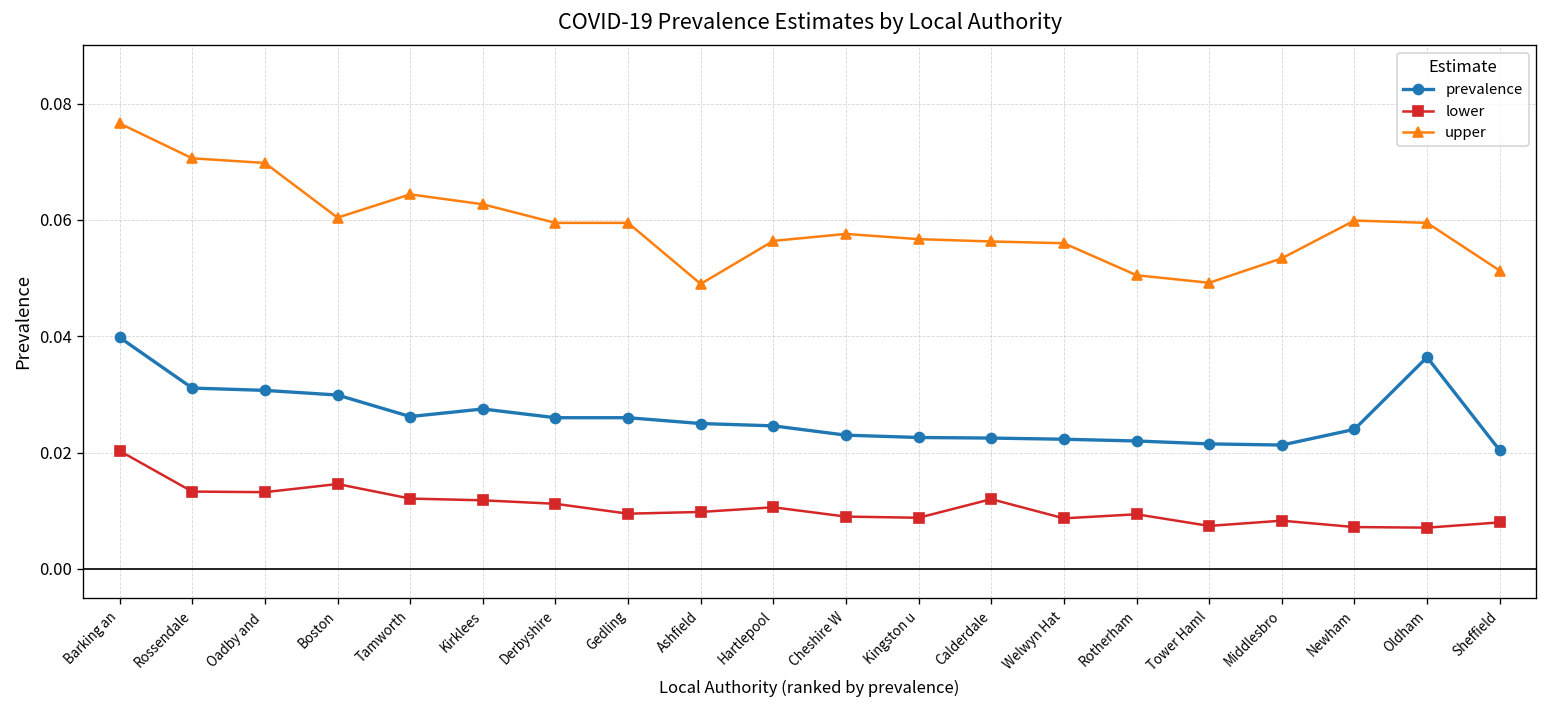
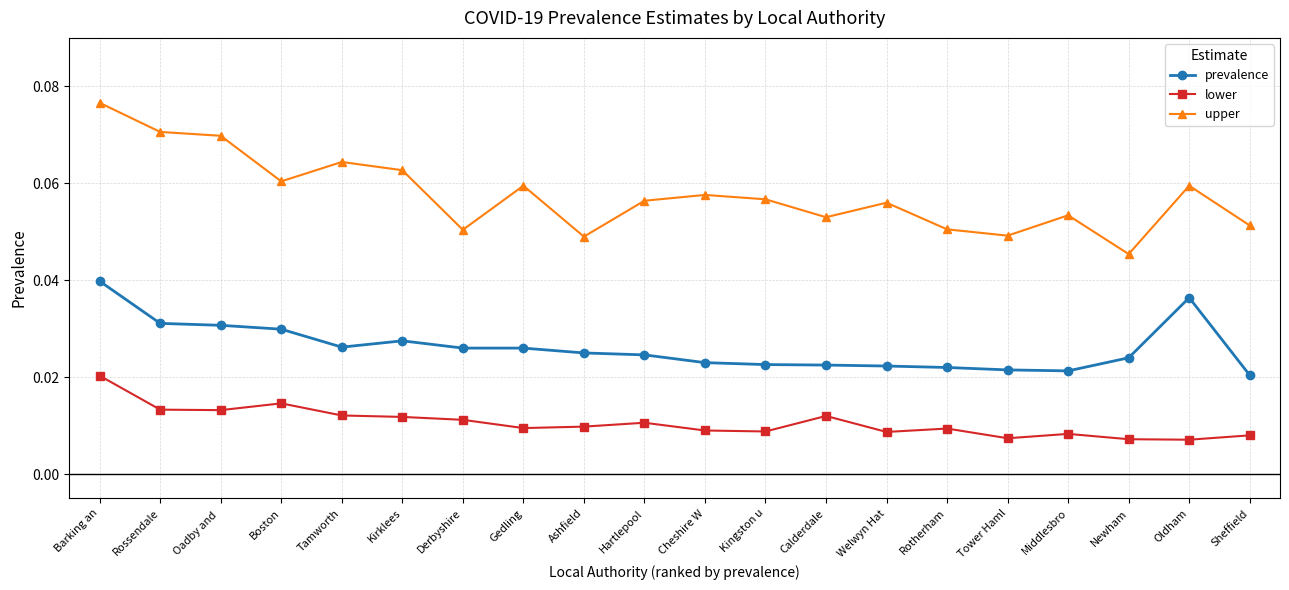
  {
    "prevalence": {
      "Barking an": 0.040,
      "Rossendale": 0.031,
      "Oadby and": 0.031,
      "Boston": 0.030,
      "Tamworth": 0.026,
      "Kirklees": 0.028,
      "Derbyshire": 0.026,
      "Gedling": 0.026,
      "Ashfield": 0.025,
      "Hartlepool": 0.025,
      "Cheshire W": 0.023,
      "Kingston u": 0.023,
      "Calderdale": 0.023,
      "Welwyn Hat": 0.022,
      "Rotherham": 0.022,
      "Tower Haml": 0.022,
      "Middlesbro": 0.021,
      "Newham": 0.024,
      "Oldham": 0.036,
      "Sheffield": 0.020
    },
    "lower": {
      "Barking an": 0.020,
      "Rossendale": 0.013,
      "Oadby and": 0.013,
      "Boston": 0.015,
      "Tamworth": 0.012,
      "Kirklees": 0.012,
      "Derbyshire": 0.011,
      "Gedling": 0.010,
      "Ashfield": 0.010,
      "Hartlepool": 0.011,
      "Cheshire W": 0.009,
      "Kingston u": 0.009,
      "Calderdale": 0.012,
      "Welwyn Hat": 0.009,
      "Rotherham": 0.009,
      "Tower Haml": 0.007,
      "Middlesbro": 0.008,
      "Newham": 0.007,
      "Oldham": 0.007,
      "Sheffield": 0.008
    },
    "upper": {
      "Barking an": 0.077,
      "Rossendale": 0.071,
      "Oadby and": 0.070,
      "Boston": 0.060,
      "Tamworth": 0.064,
      "Kirklees": 0.063,
-     "Derbyshire": 0.060,
+     "Derbyshire": 0.050,
      "Gedling": 0.060,
      "Ashfield": 0.049,
      "Hartlepool": 0.056,
      "Cheshire W": 0.058,
      "Kingston u": 0.057,
-     "Calderdale": 0.056,
+     "Calderdale": 0.053,
      "Welwyn Hat": 0.056,
      "Rotherham": 0.051,
      "Tower Haml": 0.049,
      "Middlesbro": 0.053,
-     "Newham": 0.060,
+     "Newham": 0.045,
      "Oldham": 0.060,
      "Sheffield": 0.051
    }
  }
